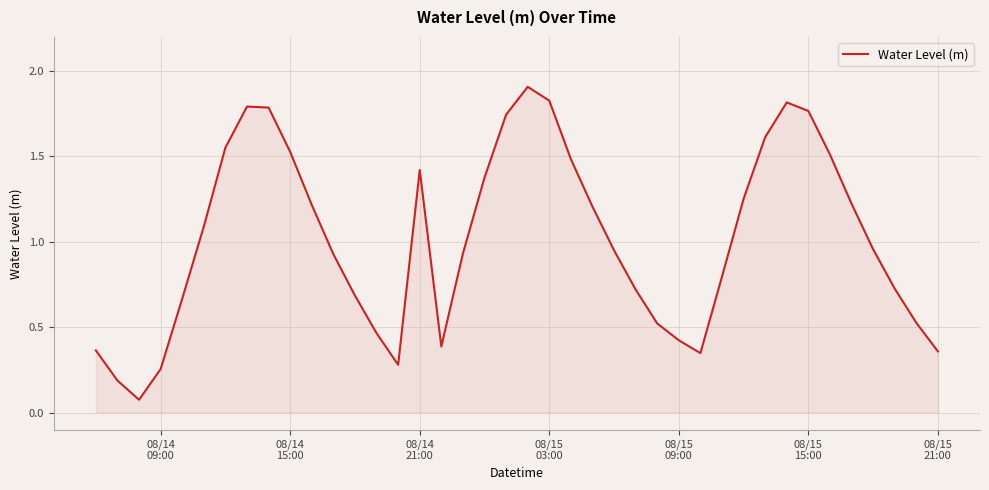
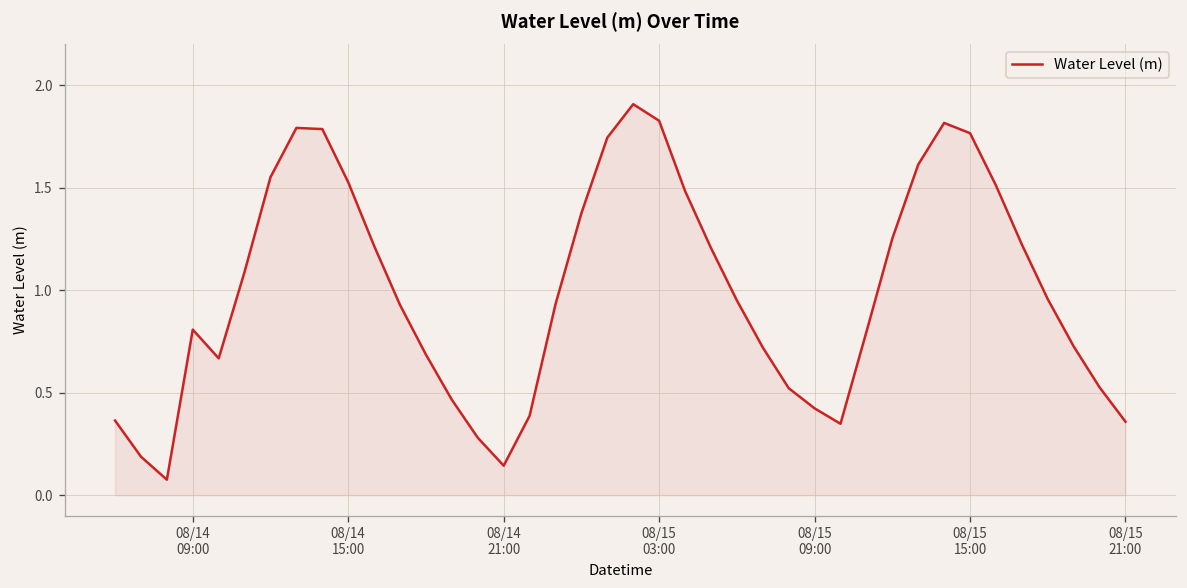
  {
-   "08/14 09:00": 0.26,
+   "08/14 09:00": 0.81,
    "08/14 15:00": 1.53,
-   "08/14 21:00": 1.42,
+   "08/14 21:00": 0.14,
    "08/15 03:00": 1.83,
    "08/15 09:00": 0.42,
    "08/15 15:00": 1.77,
    "08/15 21:00": 0.36
  }
